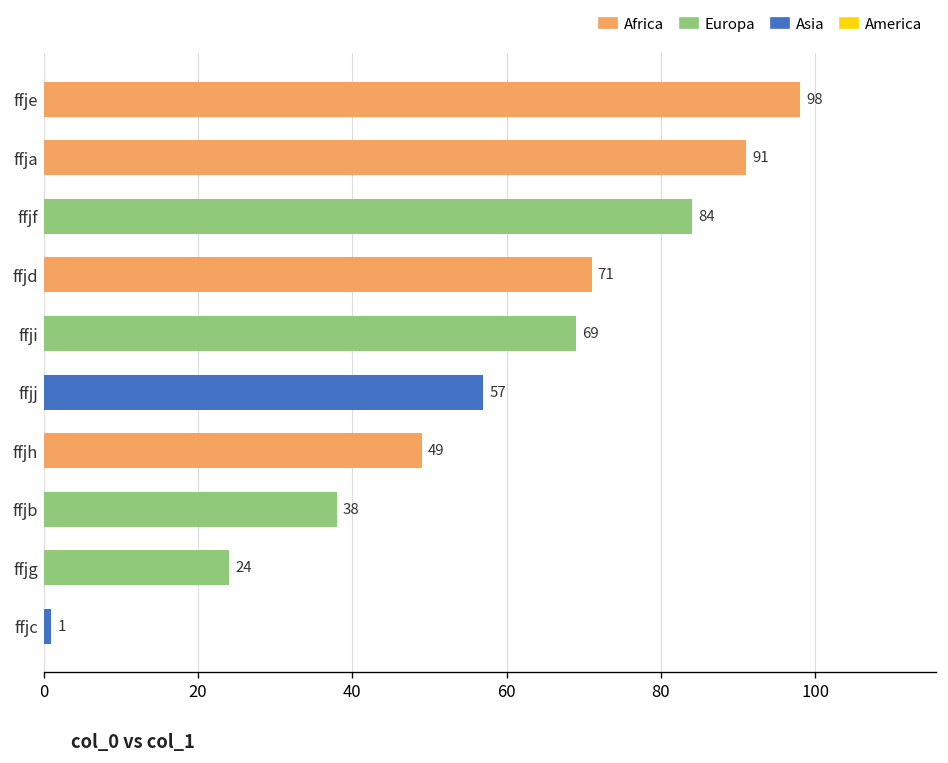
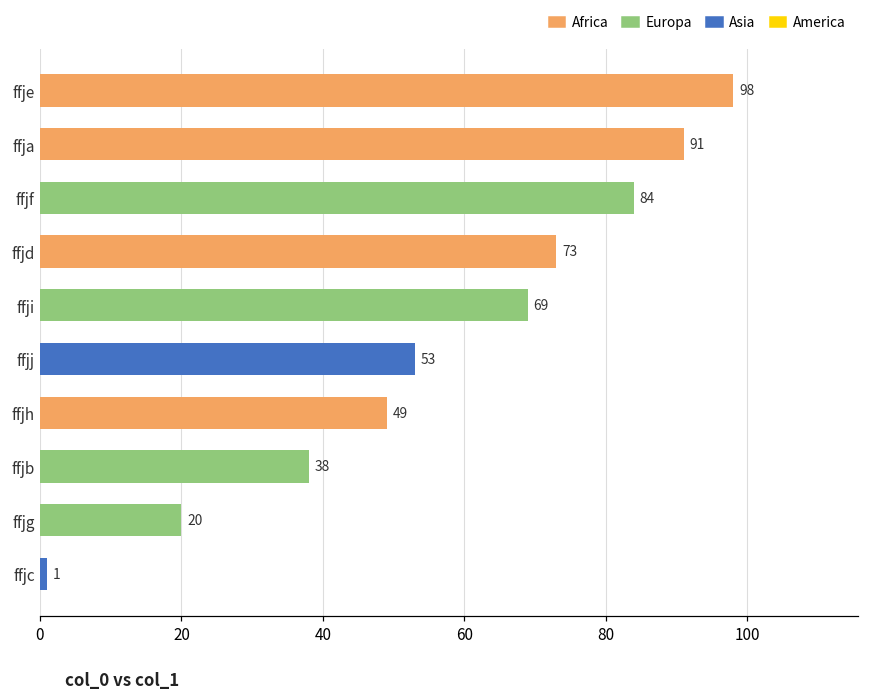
  {
    "ffje": 98,
    "ffja": 91,
    "ffjf": 84,
-   "ffjd": 71,
+   "ffjd": 73,
    "ffji": 69,
-   "ffjj": 57,
+   "ffjj": 53,
    "ffjh": 49,
    "ffjb": 38,
-   "ffjg": 24,
+   "ffjg": 20,
    "ffjc": 1
  }
